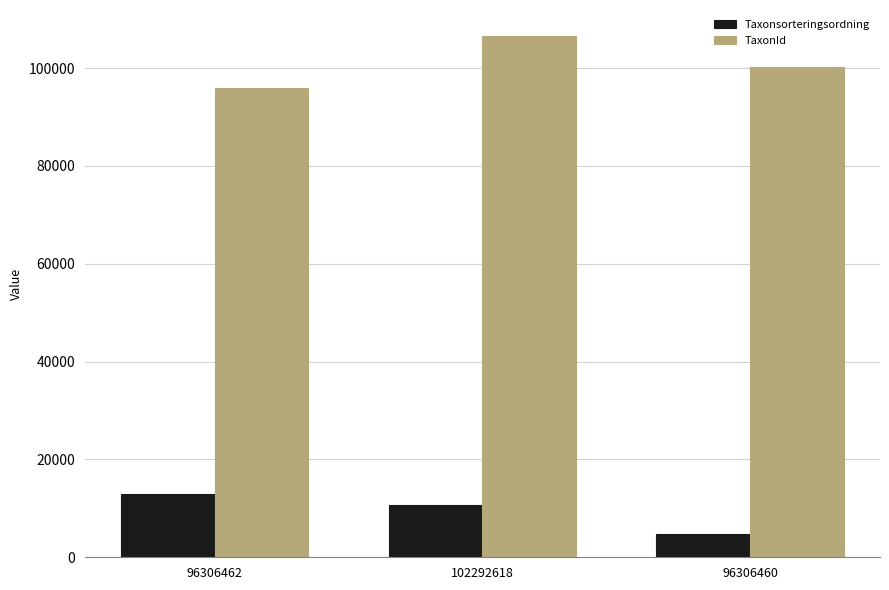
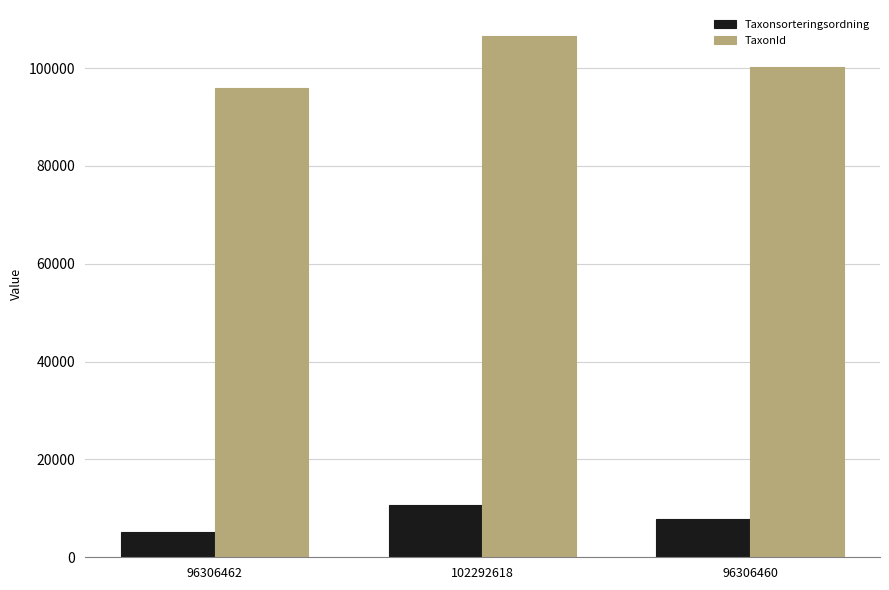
  {
    "Taxonsorteringsordning": {
-     "96306462": 13000,
+     "96306462": 5000,
      "102292618": 11000,
-     "96306460": 5000
+     "96306460": 8000
    },
    "TaxonId": {
      "96306462": 96000,
      "102292618": 107000,
      "96306460": 100000
    }
  }
